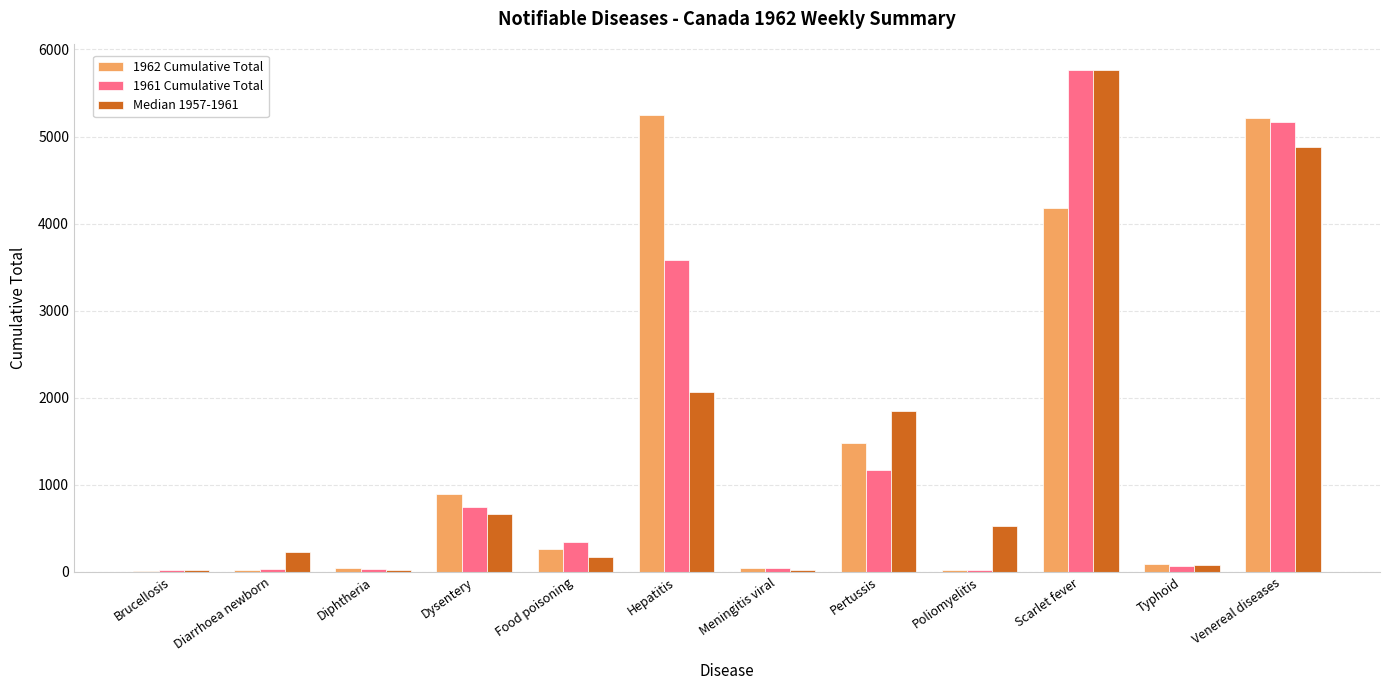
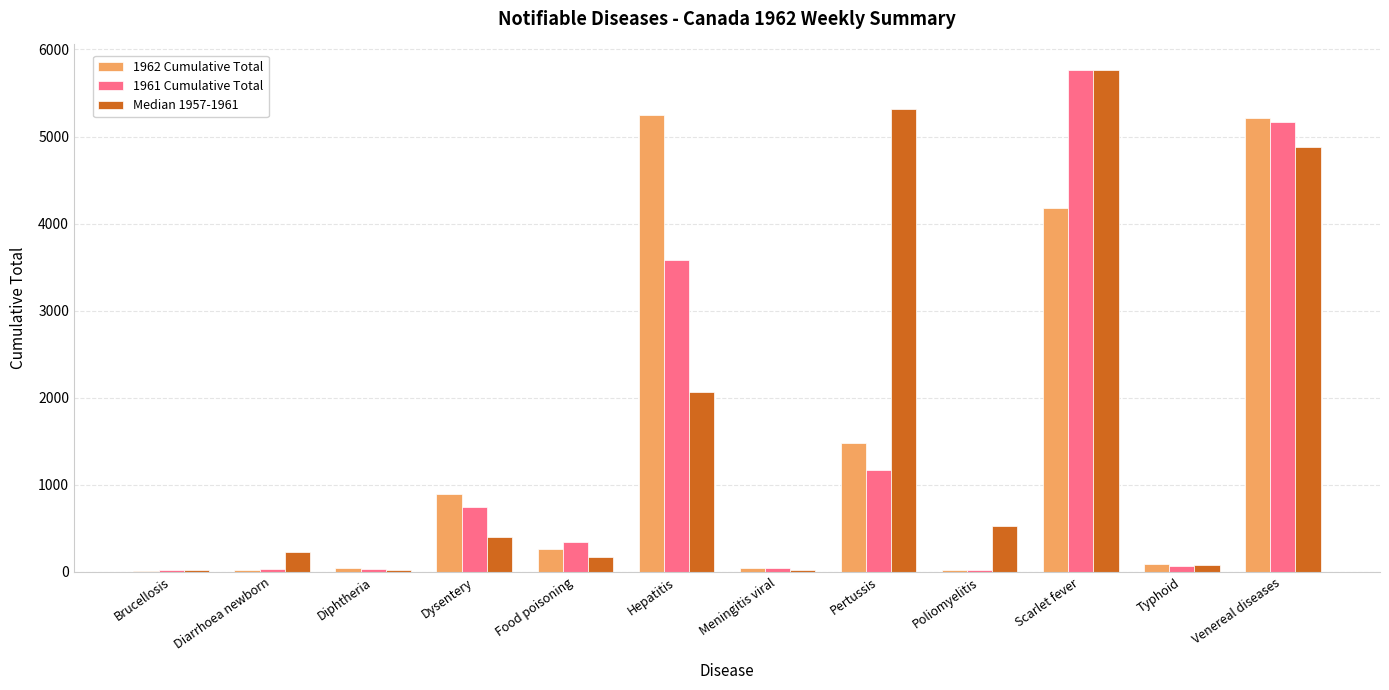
  {
    "1962 Cumulative Total": {
      "Diphtheria": 0,
      "Dysentery": 900,
      "Food poisoning": 300,
      "Hepatitis": 5200,
      "Meningitis viral": 0,
      "Pertussis": 1500,
      "Scarlet fever": 4200,
      "Typhoid": 100,
      "Venereal diseases": 5200
    },
    "1961 Cumulative Total": {
      "Diphtheria": 0,
      "Dysentery": 700,
      "Food poisoning": 300,
      "Hepatitis": 3600,
      "Meningitis viral": 0,
      "Pertussis": 1200,
      "Scarlet fever": 5800,
      "Typhoid": 100,
      "Venereal diseases": 5200
    },
    "Median 1957-1961": {
      "Diarrhoea newborn": 200,
-     "Dysentery": 700,
+     "Dysentery": 400,
      "Food poisoning": 200,
      "Hepatitis": 2100,
-     "Pertussis": 1800,
+     "Pertussis": 5300,
      "Poliomyelitis": 500,
      "Scarlet fever": 5800,
      "Typhoid": 100,
      "Venereal diseases": 4900
    }
  }
